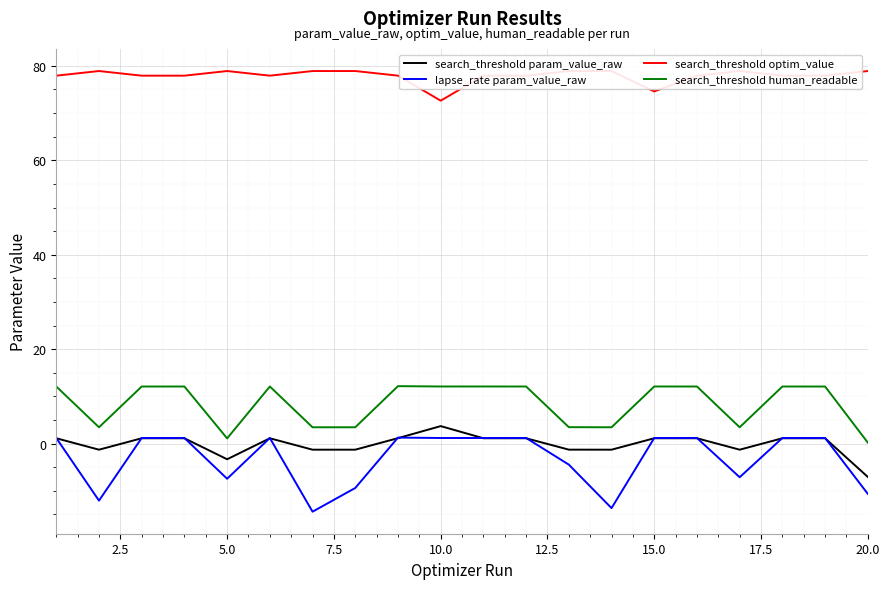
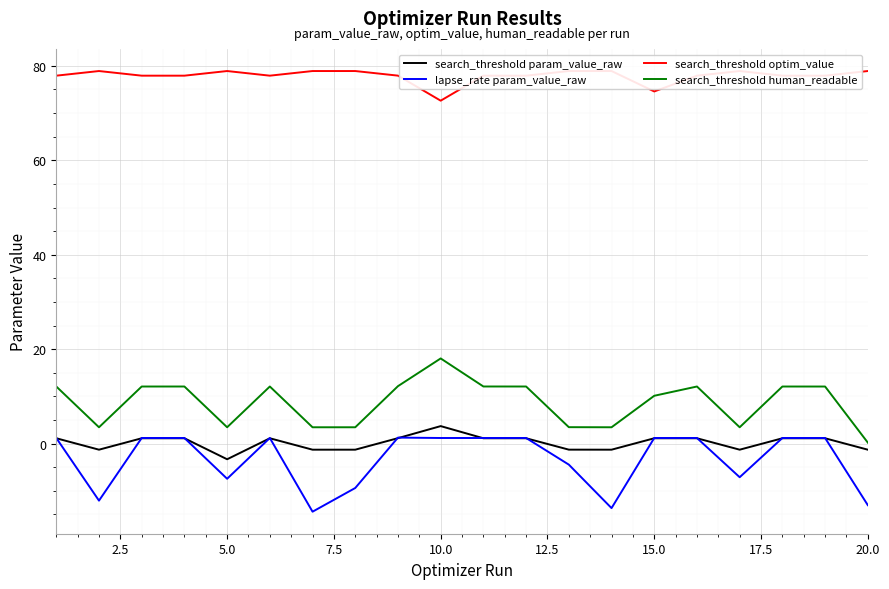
  {
    "search_threshold param_value_raw": {
      "5.0": -3,
      "10.0": 4,
-     "20.0": -7
+     "20.0": -1
    },
    "lapse_rate param_value_raw": {
      "5.0": -7,
      "10.0": 1,
-     "20.0": -11
+     "20.0": -13
    },
    "search_threshold optim_value": {
      "5.0": 79,
      "10.0": 73,
      "15.0": 75,
      "20.0": 79
    },
    "search_threshold human_readable": {
-     "5.0": 1,
-     "10.0": 12,
-     "15.0": 12,
+     "5.0": 3,
+     "10.0": 18,
+     "15.0": 10,
      "20.0": 0
    }
  }
